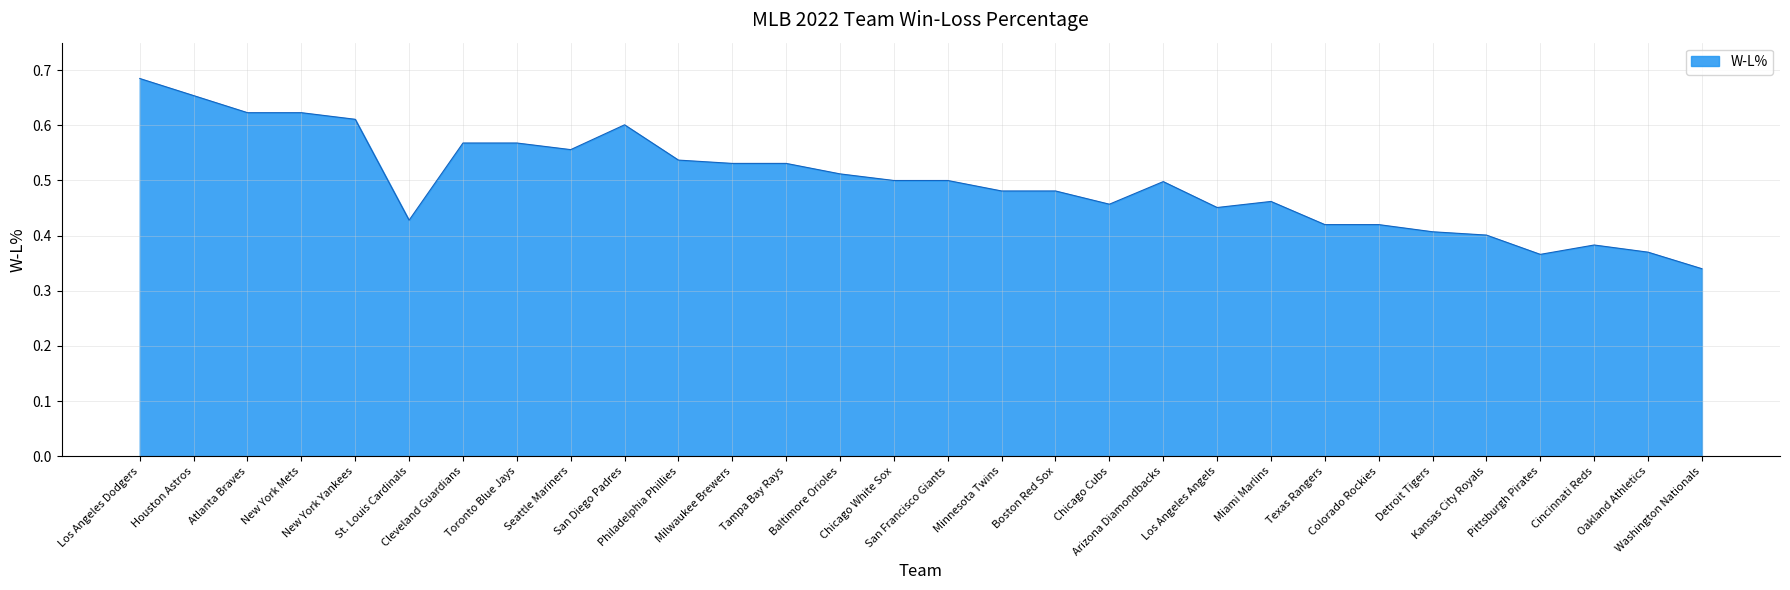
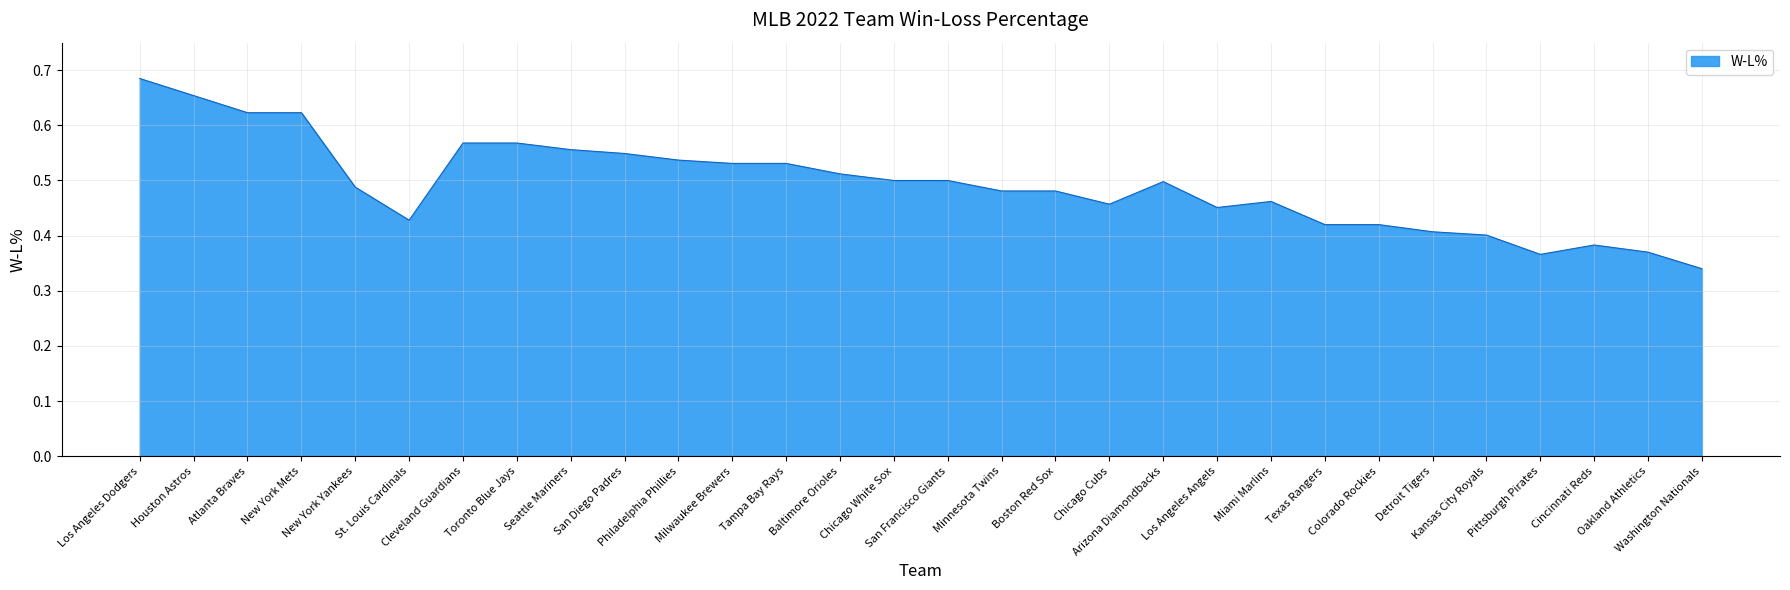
  {
    "Los Angeles Dodgers": 0.69,
    "Houston Astros": 0.65,
    "Atlanta Braves": 0.62,
    "New York Mets": 0.62,
-   "New York Yankees": 0.61,
+   "New York Yankees": 0.49,
    "St. Louis Cardinals": 0.43,
    "Cleveland Guardians": 0.57,
    "Toronto Blue Jays": 0.57,
    "Seattle Mariners": 0.56,
-   "San Diego Padres": 0.60,
+   "San Diego Padres": 0.55,
    "Philadelphia Phillies": 0.54,
    "Milwaukee Brewers": 0.53,
    "Tampa Bay Rays": 0.53,
    "Baltimore Orioles": 0.51,
    "Chicago White Sox": 0.50,
    "San Francisco Giants": 0.50,
    "Minnesota Twins": 0.48,
    "Boston Red Sox": 0.48,
    "Chicago Cubs": 0.46,
    "Arizona Diamondbacks": 0.50,
    "Los Angeles Angels": 0.45,
    "Miami Marlins": 0.46,
    "Texas Rangers": 0.42,
    "Colorado Rockies": 0.42,
    "Detroit Tigers": 0.41,
    "Kansas City Royals": 0.40,
    "Pittsburgh Pirates": 0.37,
    "Cincinnati Reds": 0.38,
    "Oakland Athletics": 0.37,
    "Washington Nationals": 0.34
  }
